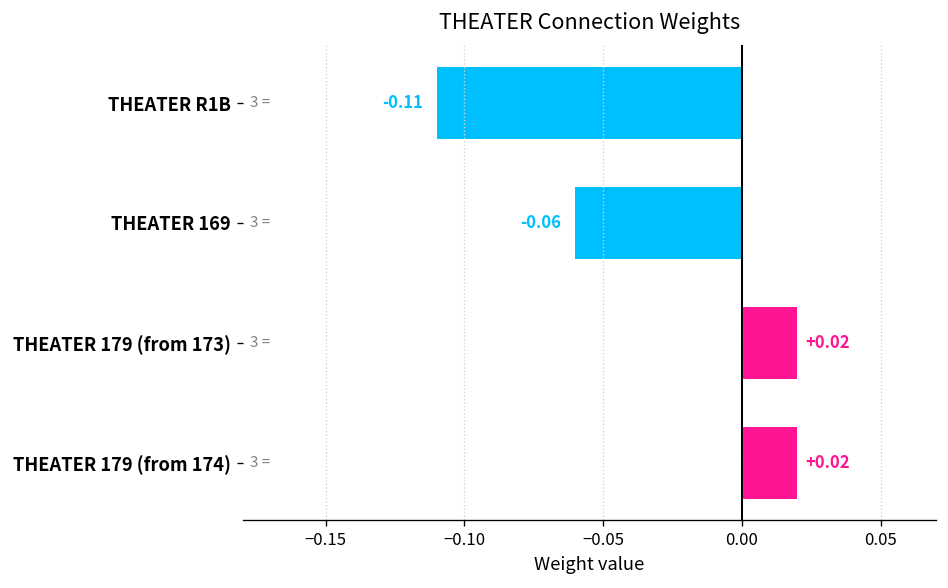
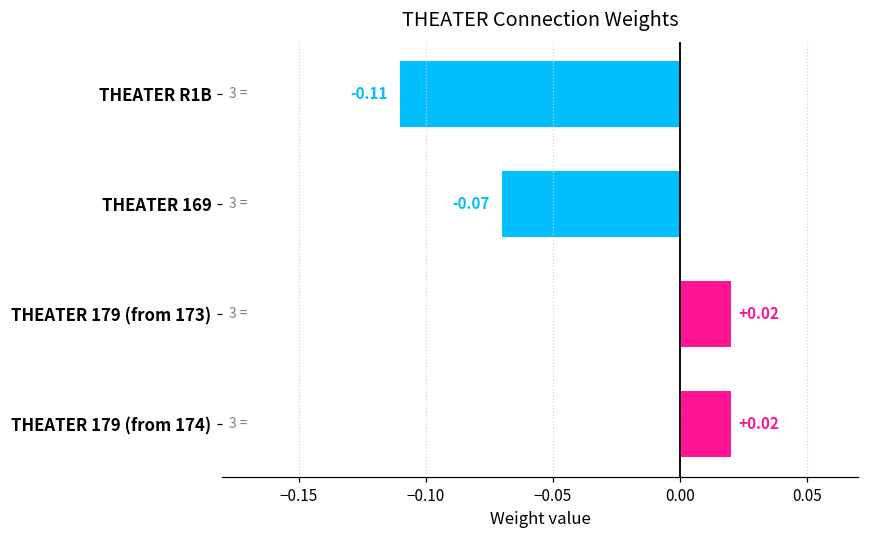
  {
    "THEATER R1B": "-0.11",
-   "THEATER 169": "-0.06",
+   "THEATER 169": "-0.07",
    "THEATER 179 (from 173)": "+0.02",
    "THEATER 179 (from 174)": "+0.02"
  }
